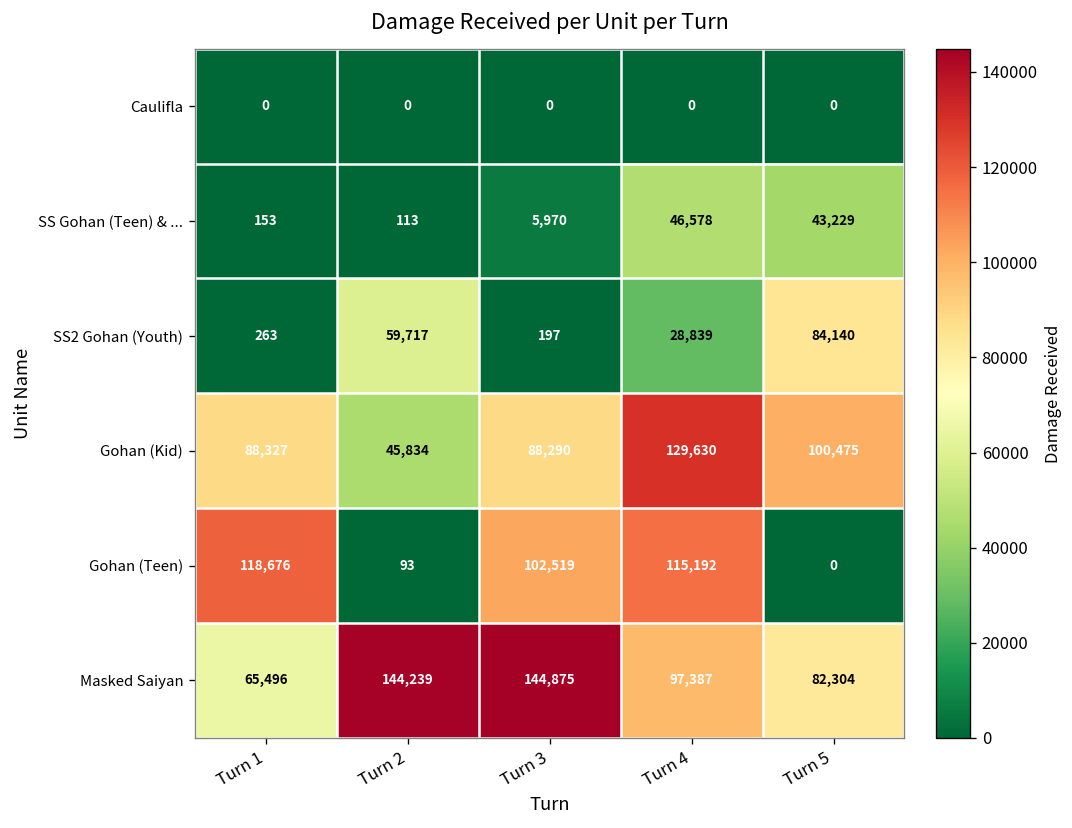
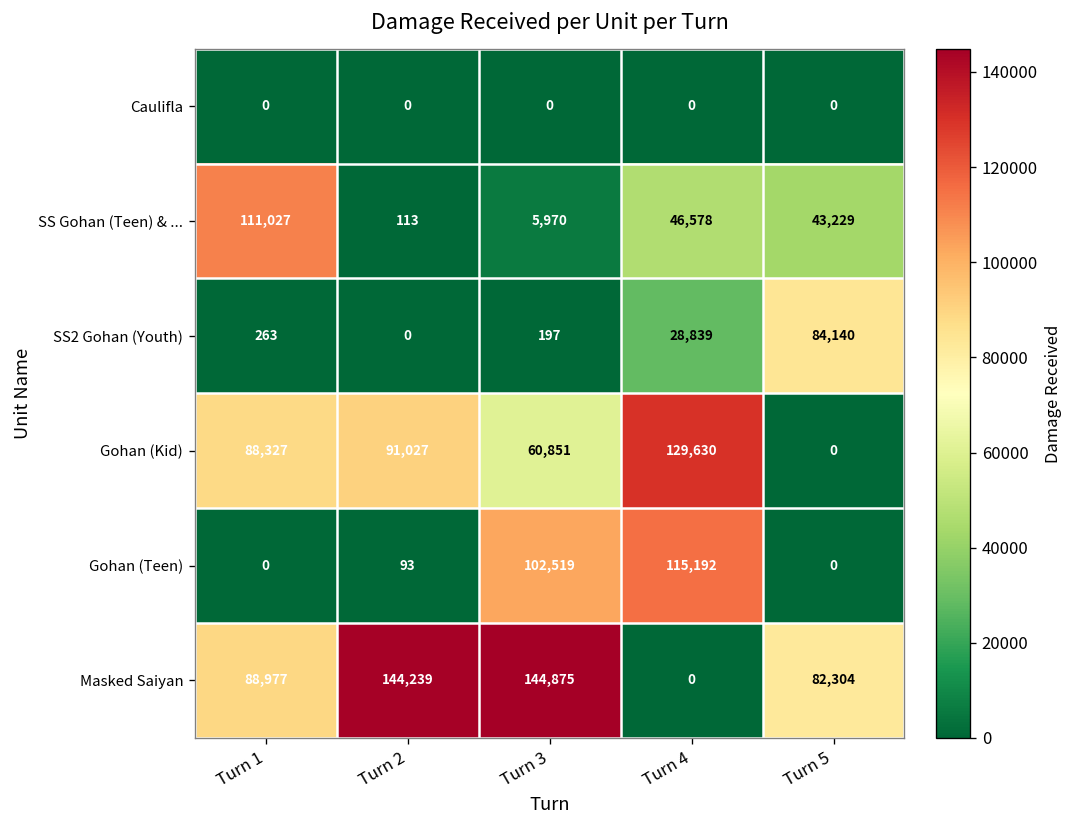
  {
    "Caulifla": {
      "Turn 1": "0",
      "Turn 2": "0",
      "Turn 3": "0",
      "Turn 4": "0",
      "Turn 5": "0"
    },
    "SS Gohan (Teen) & ...": {
-     "Turn 1": "153",
+     "Turn 1": "111,027",
      "Turn 2": "113",
      "Turn 3": "5,970",
      "Turn 4": "46,578",
      "Turn 5": "43,229"
    },
    "SS2 Gohan (Youth)": {
      "Turn 1": "263",
-     "Turn 2": "59,717",
+     "Turn 2": "0",
      "Turn 3": "197",
      "Turn 4": "28,839",
      "Turn 5": "84,140"
    },
    "Gohan (Kid)": {
      "Turn 1": "88,327",
-     "Turn 2": "45,834",
-     "Turn 3": "88,290",
+     "Turn 2": "91,027",
+     "Turn 3": "60,851",
      "Turn 4": "129,630",
-     "Turn 5": "100,475"
+     "Turn 5": "0"
    },
    "Gohan (Teen)": {
-     "Turn 1": "118,676",
+     "Turn 1": "0",
      "Turn 2": "93",
      "Turn 3": "102,519",
      "Turn 4": "115,192",
      "Turn 5": "0"
    },
    "Masked Saiyan": {
-     "Turn 1": "65,496",
+     "Turn 1": "88,977",
      "Turn 2": "144,239",
      "Turn 3": "144,875",
-     "Turn 4": "97,387",
+     "Turn 4": "0",
      "Turn 5": "82,304"
    }
  }
